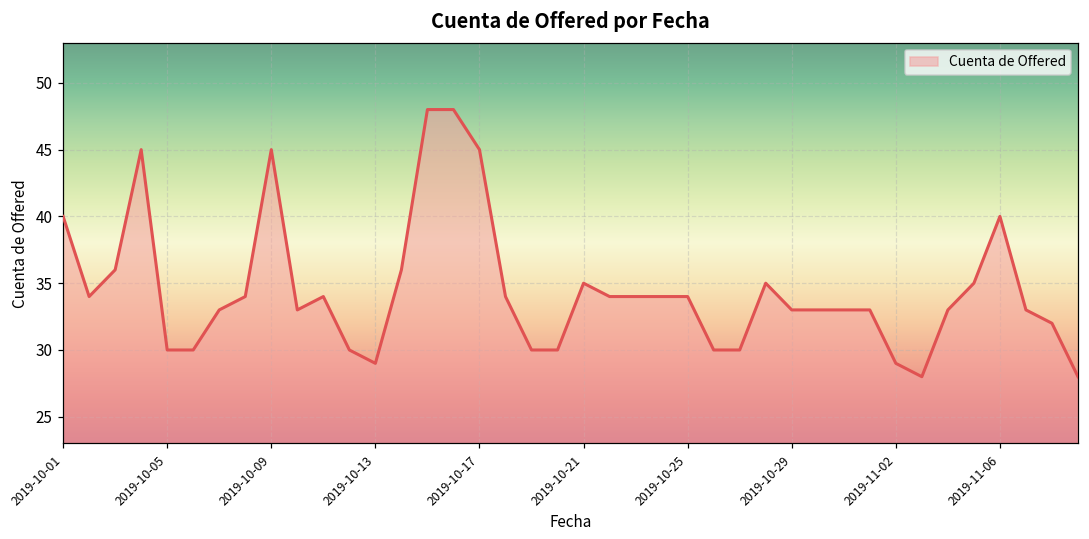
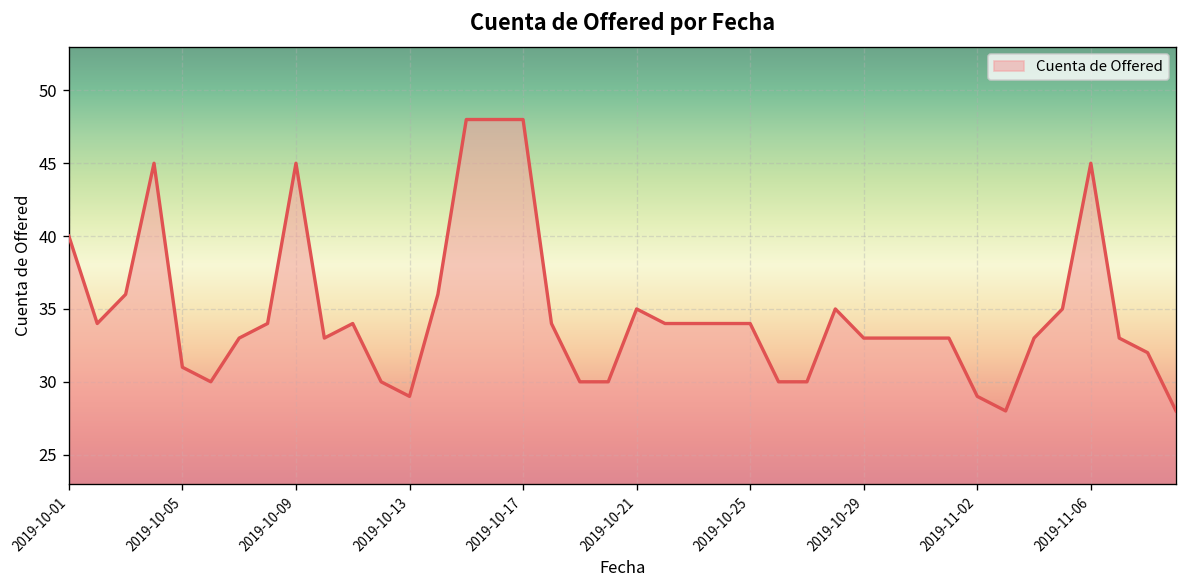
  {
    "2019-10-01": 40,
-   "2019-10-05": 30,
+   "2019-10-05": 31,
    "2019-10-09": 45,
    "2019-10-13": 29,
-   "2019-10-17": 45,
+   "2019-10-17": 48,
    "2019-10-21": 35,
    "2019-10-25": 34,
    "2019-10-29": 33,
    "2019-11-02": 29,
-   "2019-11-06": 40
+   "2019-11-06": 45
  }
